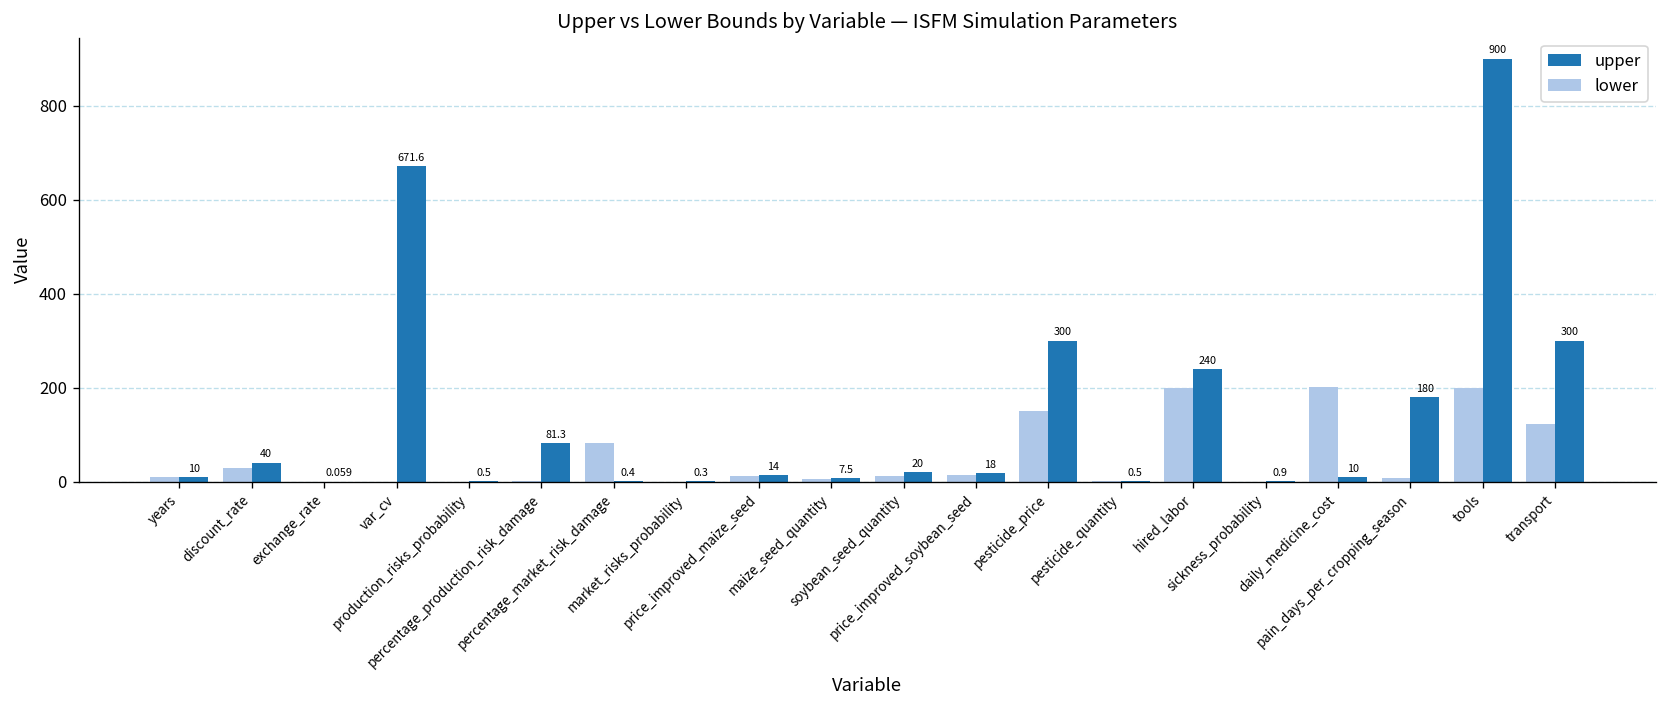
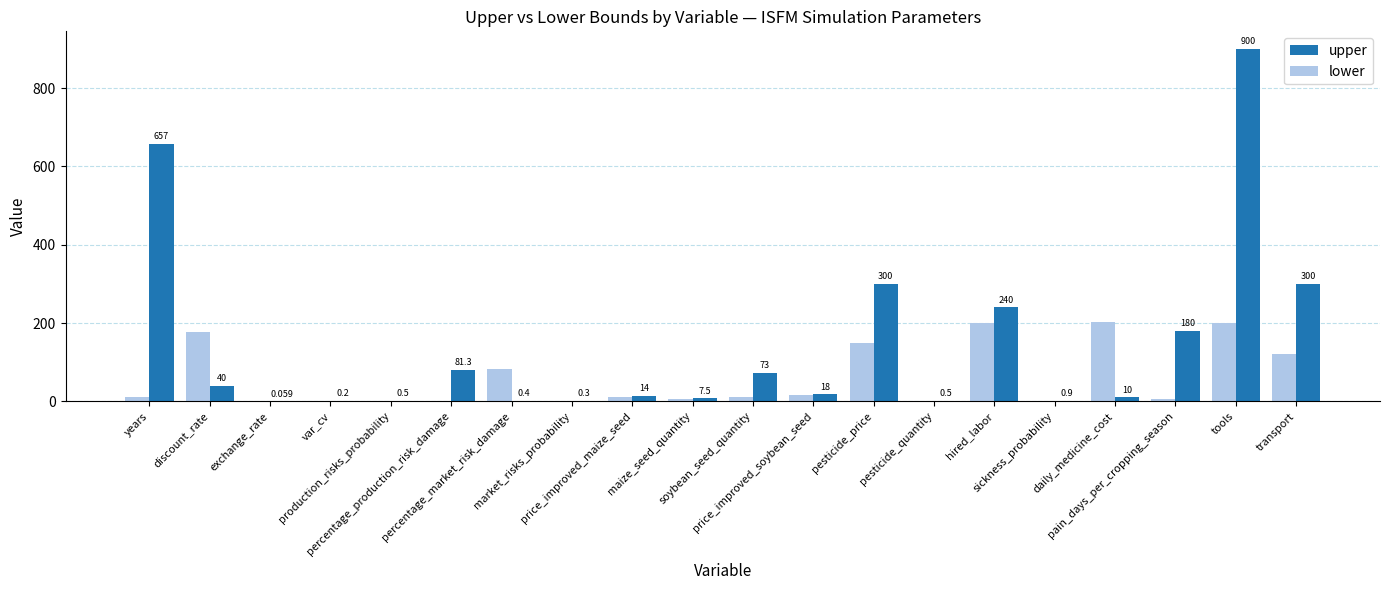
  {
    "upper": {
-     "years": 10,
+     "years": 657,
      "discount_rate": 40,
      "exchange_rate": 0.059,
-     "var_cv": 671.6,
+     "var_cv": 0.2,
      "production_risks_probability": 0.5,
      "percentage_production_risk_damage": 81.3,
      "percentage_market_risk_damage": 0.4,
      "market_risks_probability": 0.3,
      "price_improved_maize_seed": 14,
      "maize_seed_quantity": 7.5,
-     "soybean_seed_quantity": 20,
+     "soybean_seed_quantity": 73,
      "price_improved_soybean_seed": 18,
      "pesticide_price": 300,
      "pesticide_quantity": 0.5,
      "hired_labor": 240,
      "sickness_probability": 0.9,
      "daily_medicine_cost": 10,
      "pain_days_per_cropping_season": 180,
      "tools": 900,
      "transport": 300
    },
    "lower": {
      "years": 10,
-     "discount_rate": 30,
+     "discount_rate": 180,
      "percentage_market_risk_damage": 80,
      "price_improved_maize_seed": 10,
      "maize_seed_quantity": 10,
      "soybean_seed_quantity": 10,
      "price_improved_soybean_seed": 20,
      "pesticide_price": 150,
      "hired_labor": 200,
      "daily_medicine_cost": 200,
      "pain_days_per_cropping_season": 10,
      "tools": 200,
      "transport": 120
    }
  }
